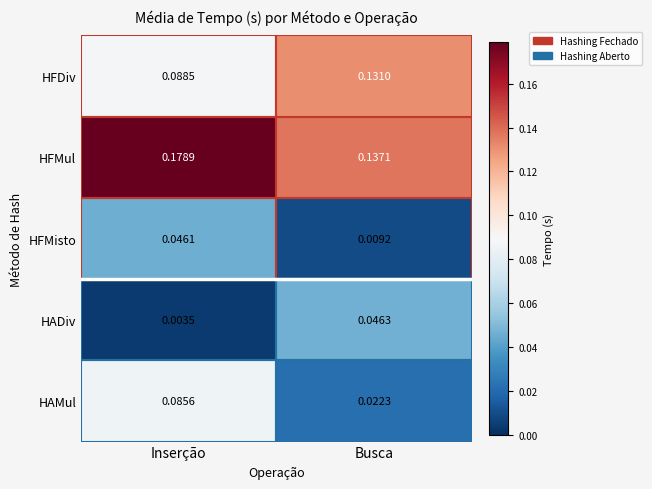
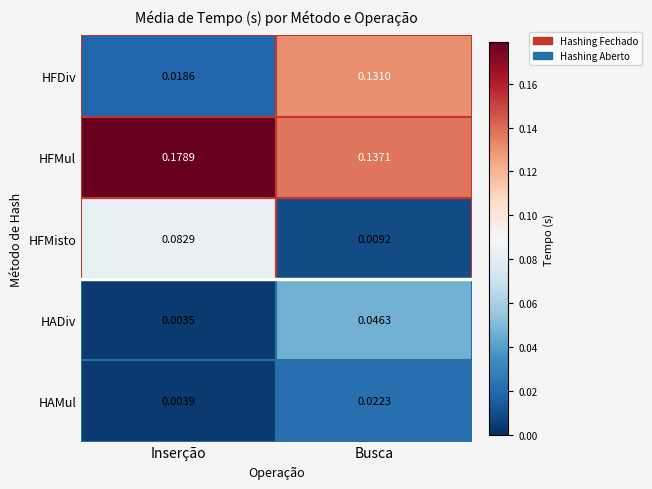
  {
    "HFDiv": {
-     "Inserção": 0.0885,
+     "Inserção": 0.0186,
      "Busca": 0.1310
    },
    "HFMul": {
      "Inserção": 0.1789,
      "Busca": 0.1371
    },
    "HFMisto": {
-     "Inserção": 0.0461,
+     "Inserção": 0.0829,
      "Busca": 0.0092
    },
    "HADiv": {
      "Inserção": 0.0035,
      "Busca": 0.0463
    },
    "HAMul": {
-     "Inserção": 0.0856,
+     "Inserção": 0.0039,
      "Busca": 0.0223
    }
  }
